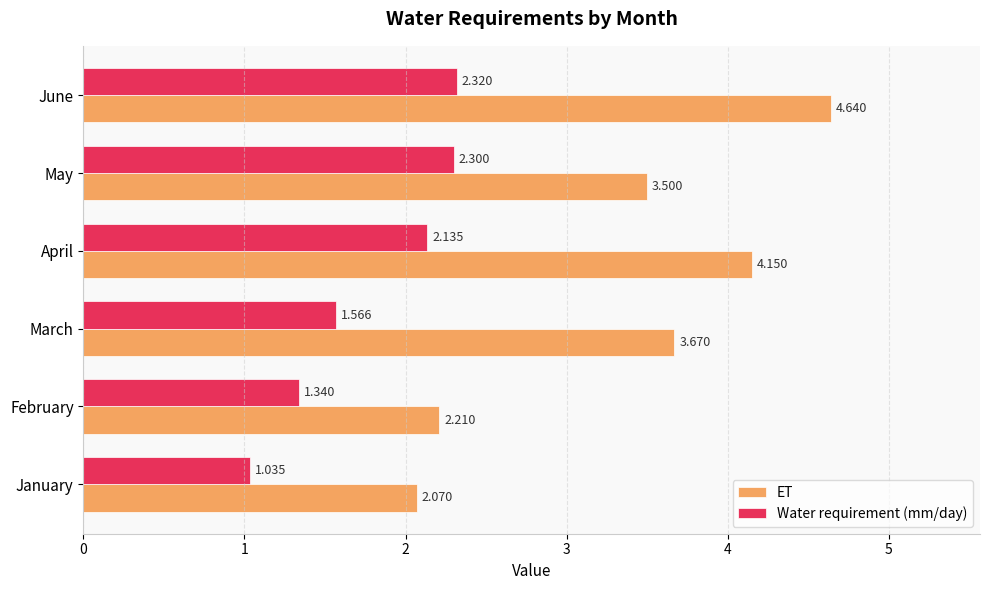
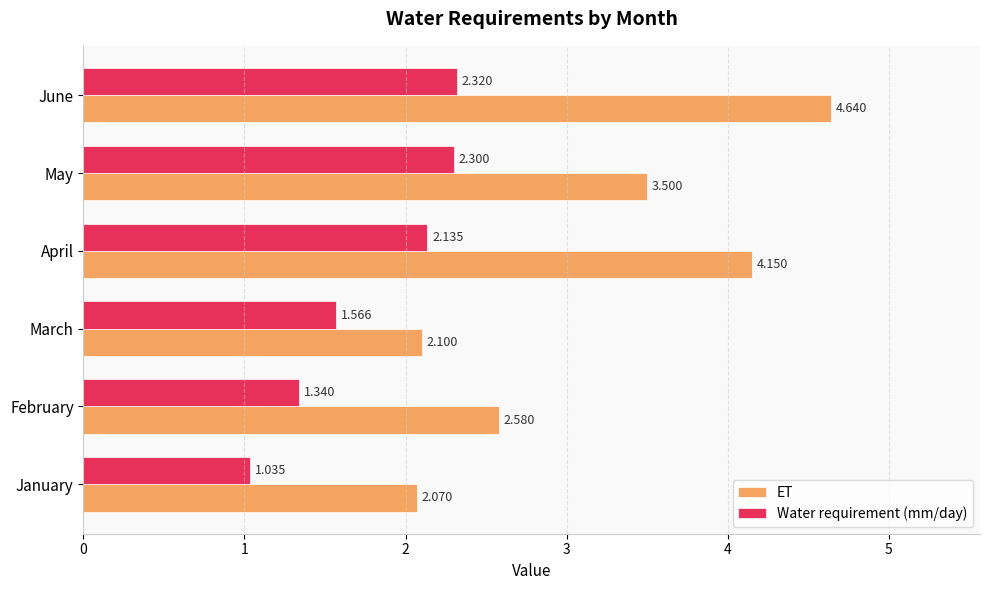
  {
    "ET": {
      "June": 4.640,
      "May": 3.500,
      "April": 4.150,
-     "March": 3.670,
-     "February": 2.210,
+     "March": 2.100,
+     "February": 2.580,
      "January": 2.070
    },
    "Water requirement (mm/day)": {
      "June": 2.320,
      "May": 2.300,
      "April": 2.135,
      "March": 1.566,
      "February": 1.340,
      "January": 1.035
    }
  }
